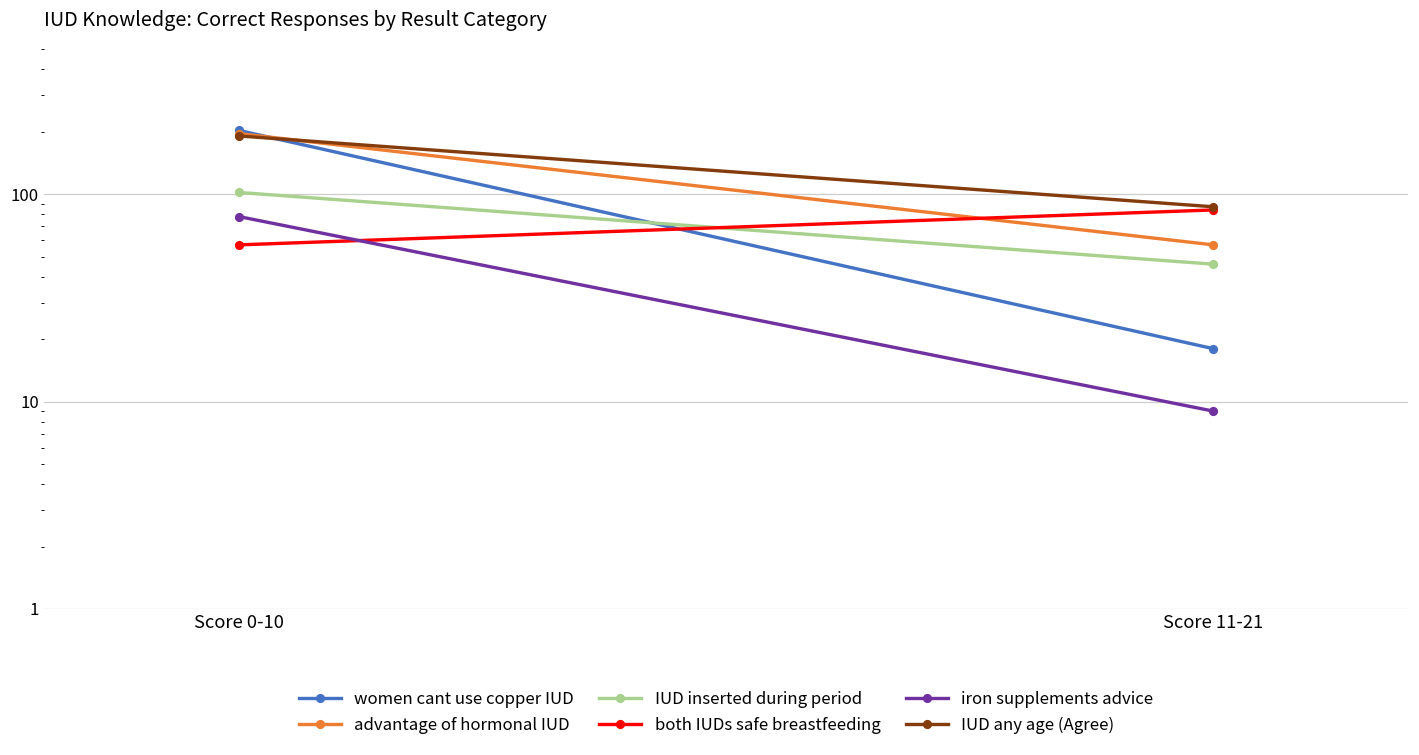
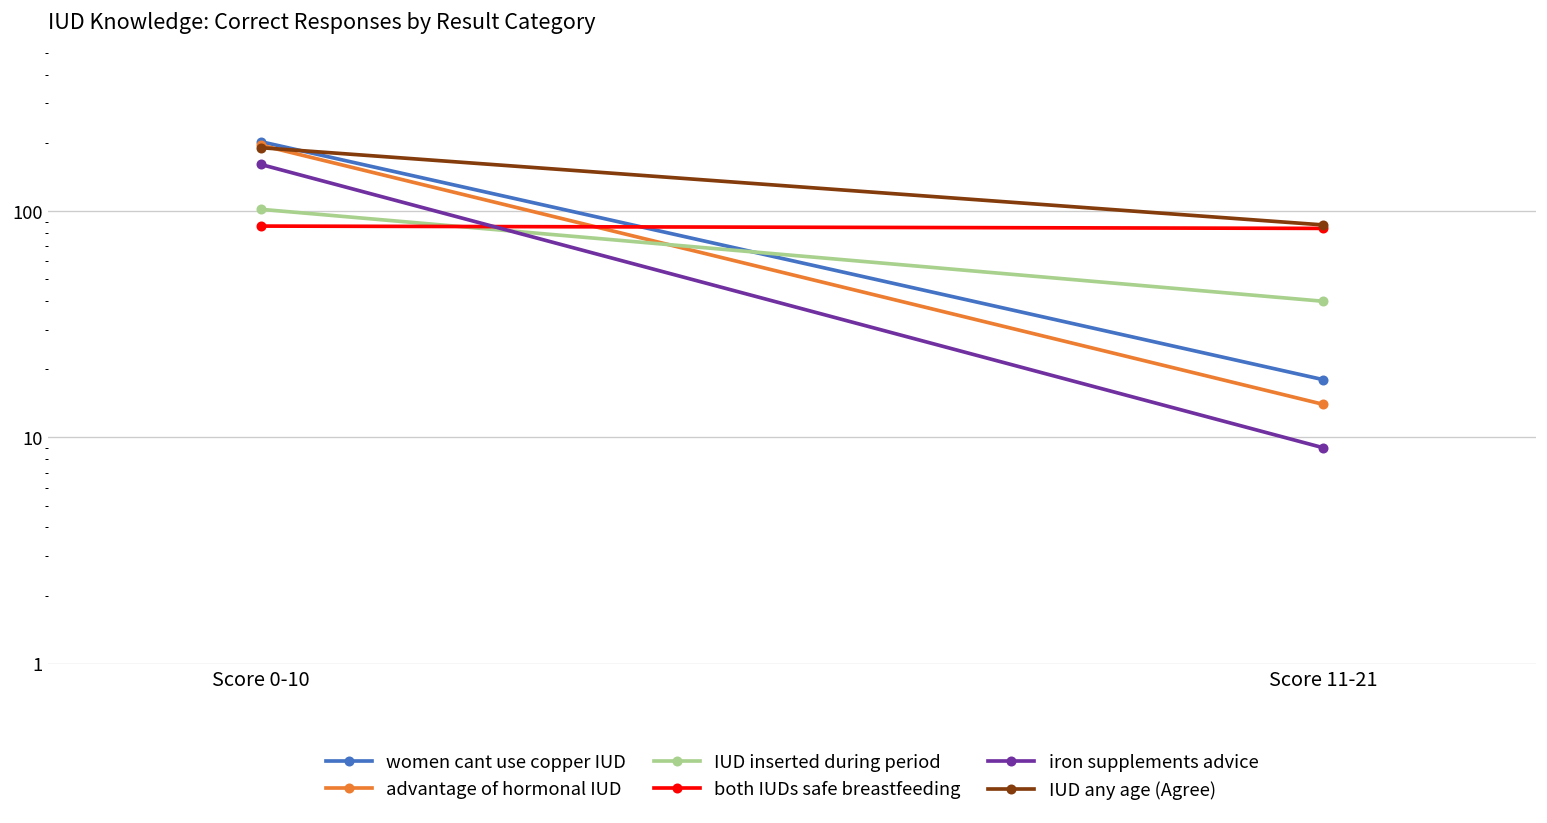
  {
    "women cant use copper IUD": {
      "Score 0-10": 200,
      "Score 11-21": 18
    },
    "advantage of hormonal IUD": {
-     "Score 11-21": 57
+     "Score 11-21": 14
    },
    "IUD inserted during period": {
      "Score 0-10": 100,
-     "Score 11-21": 46
+     "Score 11-21": 40
    },
    "both IUDs safe breastfeeding": {
-     "Score 0-10": 57,
+     "Score 0-10": 90,
      "Score 11-21": 80
    },
    "iron supplements advice": {
-     "Score 0-10": 78,
+     "Score 0-10": 160,
      "Score 11-21": 9
    },
    "IUD any age (Agree)": {
      "Score 11-21": 90
    }
  }
